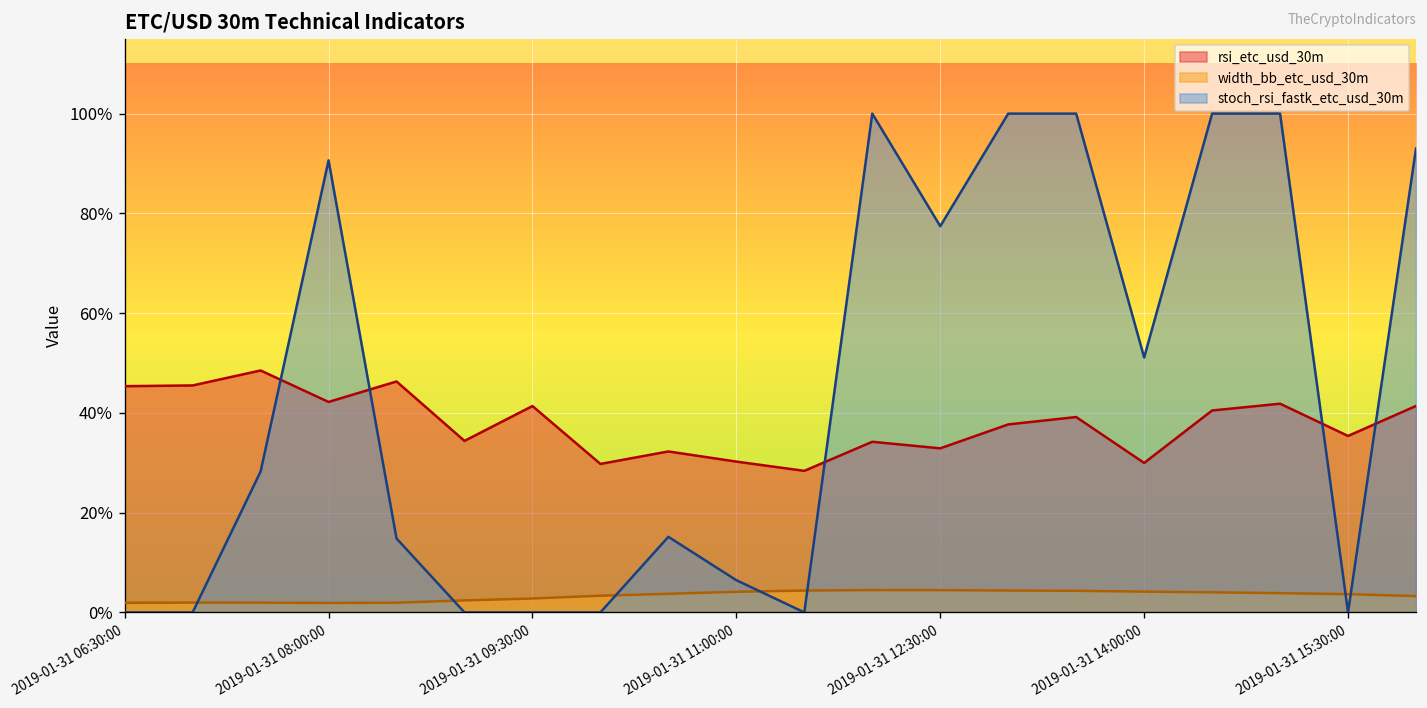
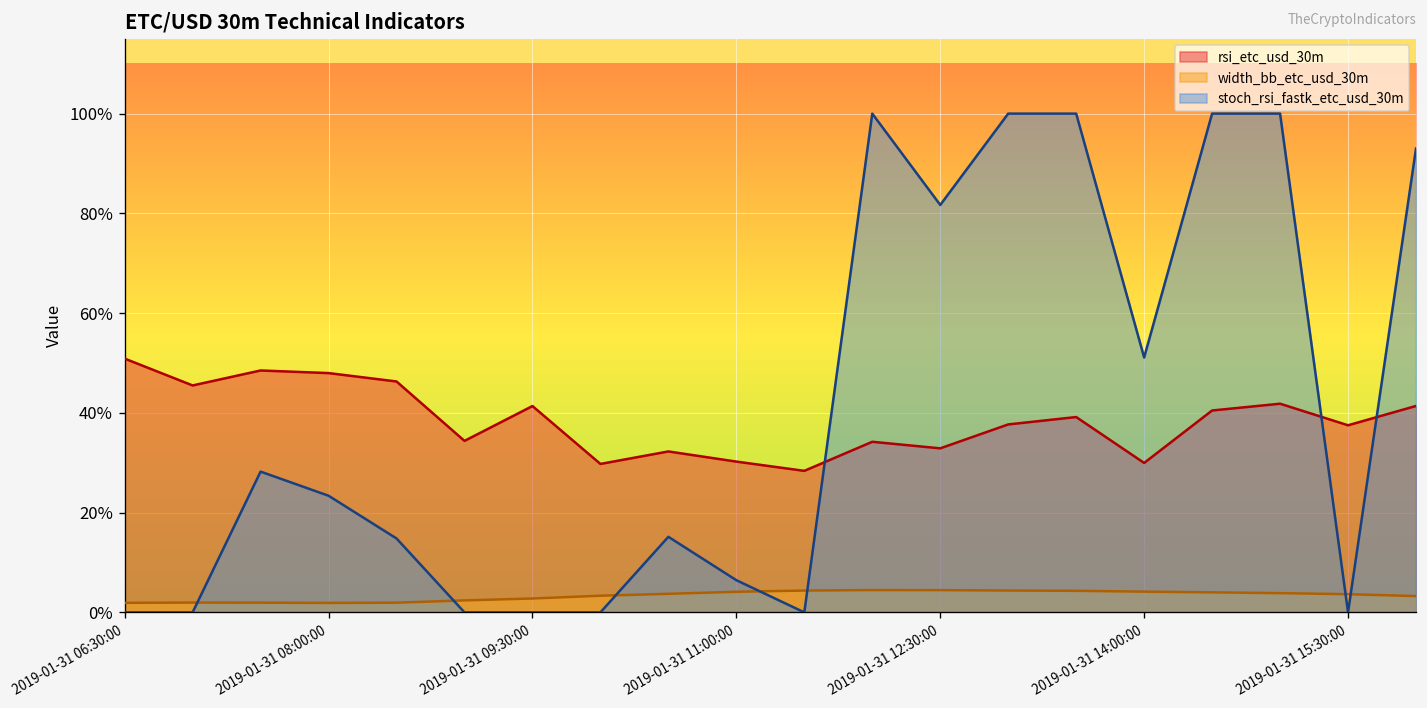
  {
    "rsi_etc_usd_30m": {
-     "2019-01-31 06:30:00": "45%",
-     "2019-01-31 08:00:00": "42%",
+     "2019-01-31 06:30:00": "51%",
+     "2019-01-31 08:00:00": "48%",
      "2019-01-31 09:30:00": "41%",
      "2019-01-31 11:00:00": "30%",
      "2019-01-31 12:30:00": "33%",
      "2019-01-31 14:00:00": "30%",
-     "2019-01-31 15:30:00": "35%"
+     "2019-01-31 15:30:00": "38%"
    },
    "width_bb_etc_usd_30m": {
      "2019-01-31 06:30:00": "2%",
      "2019-01-31 08:00:00": "2%",
      "2019-01-31 09:30:00": "3%",
      "2019-01-31 11:00:00": "4%",
      "2019-01-31 12:30:00": "4%",
      "2019-01-31 14:00:00": "4%",
      "2019-01-31 15:30:00": "4%"
    },
    "stoch_rsi_fastk_etc_usd_30m": {
      "2019-01-31 06:30:00": "0%",
-     "2019-01-31 08:00:00": "91%",
+     "2019-01-31 08:00:00": "23%",
      "2019-01-31 09:30:00": "0%",
      "2019-01-31 11:00:00": "6%",
-     "2019-01-31 12:30:00": "77%",
+     "2019-01-31 12:30:00": "82%",
      "2019-01-31 14:00:00": "51%",
      "2019-01-31 15:30:00": "0%"
    }
  }
